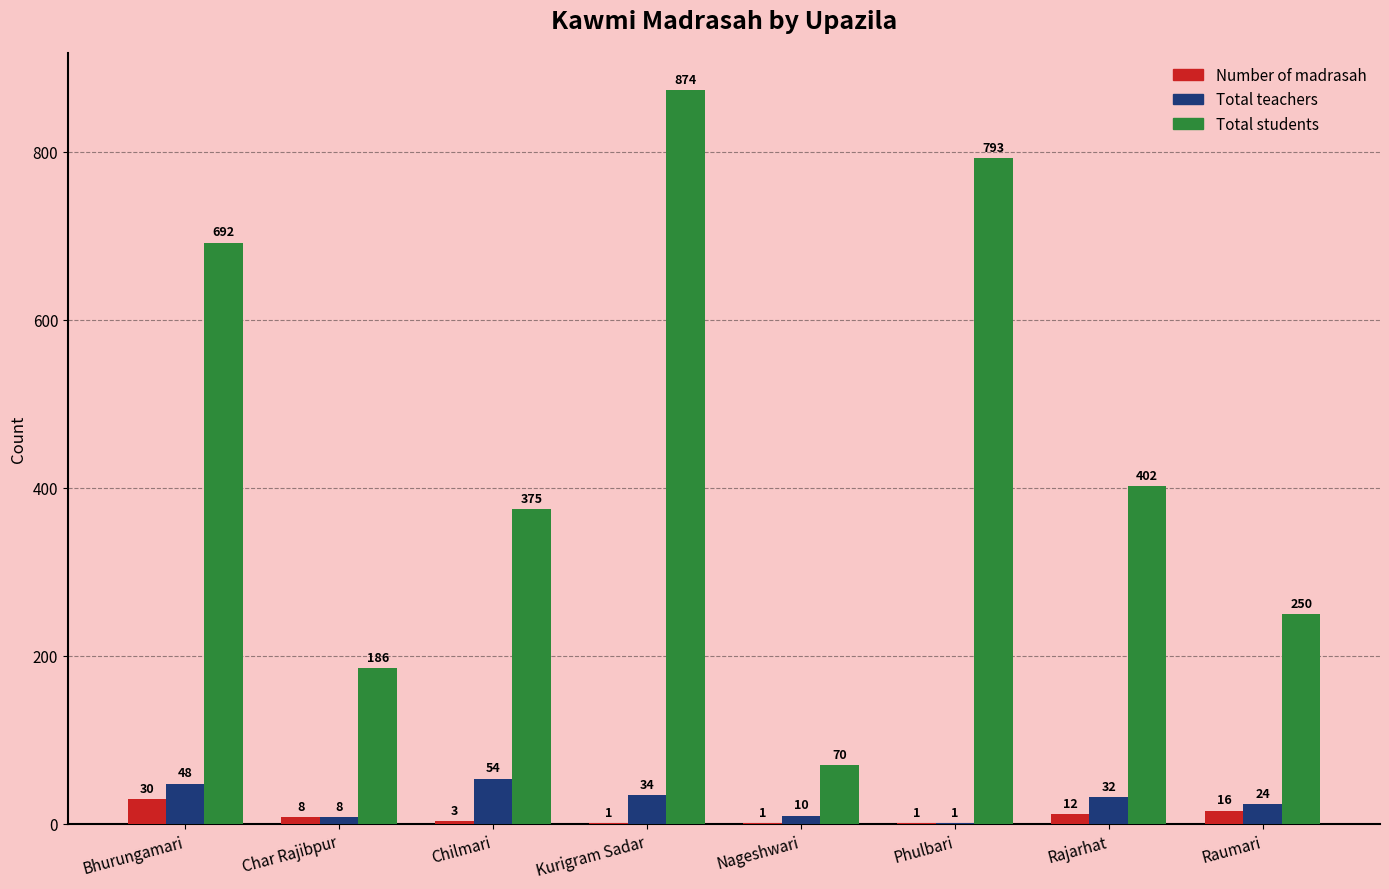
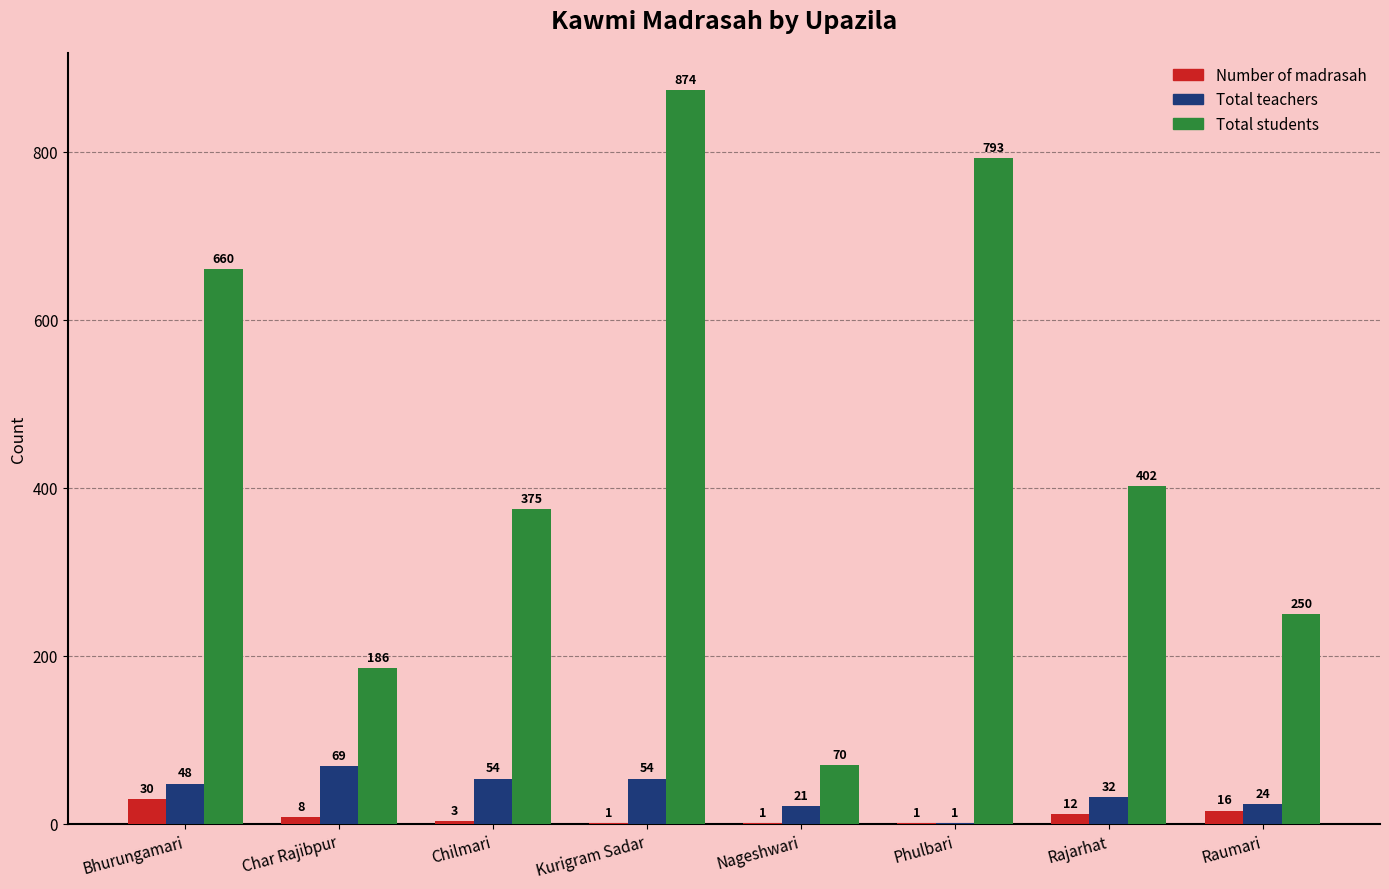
  {
    "Number of madrasah": {
      "Bhurungamari": 30,
      "Char Rajibpur": 8,
      "Chilmari": 3,
      "Kurigram Sadar": 1,
      "Nageshwari": 1,
      "Phulbari": 1,
      "Rajarhat": 12,
      "Raumari": 16
    },
    "Total teachers": {
      "Bhurungamari": 48,
-     "Char Rajibpur": 8,
+     "Char Rajibpur": 69,
      "Chilmari": 54,
-     "Kurigram Sadar": 34,
-     "Nageshwari": 10,
+     "Kurigram Sadar": 54,
+     "Nageshwari": 21,
      "Phulbari": 1,
      "Rajarhat": 32,
      "Raumari": 24
    },
    "Total students": {
-     "Bhurungamari": 692,
+     "Bhurungamari": 660,
      "Char Rajibpur": 186,
      "Chilmari": 375,
      "Kurigram Sadar": 874,
      "Nageshwari": 70,
      "Phulbari": 793,
      "Rajarhat": 402,
      "Raumari": 250
    }
  }
